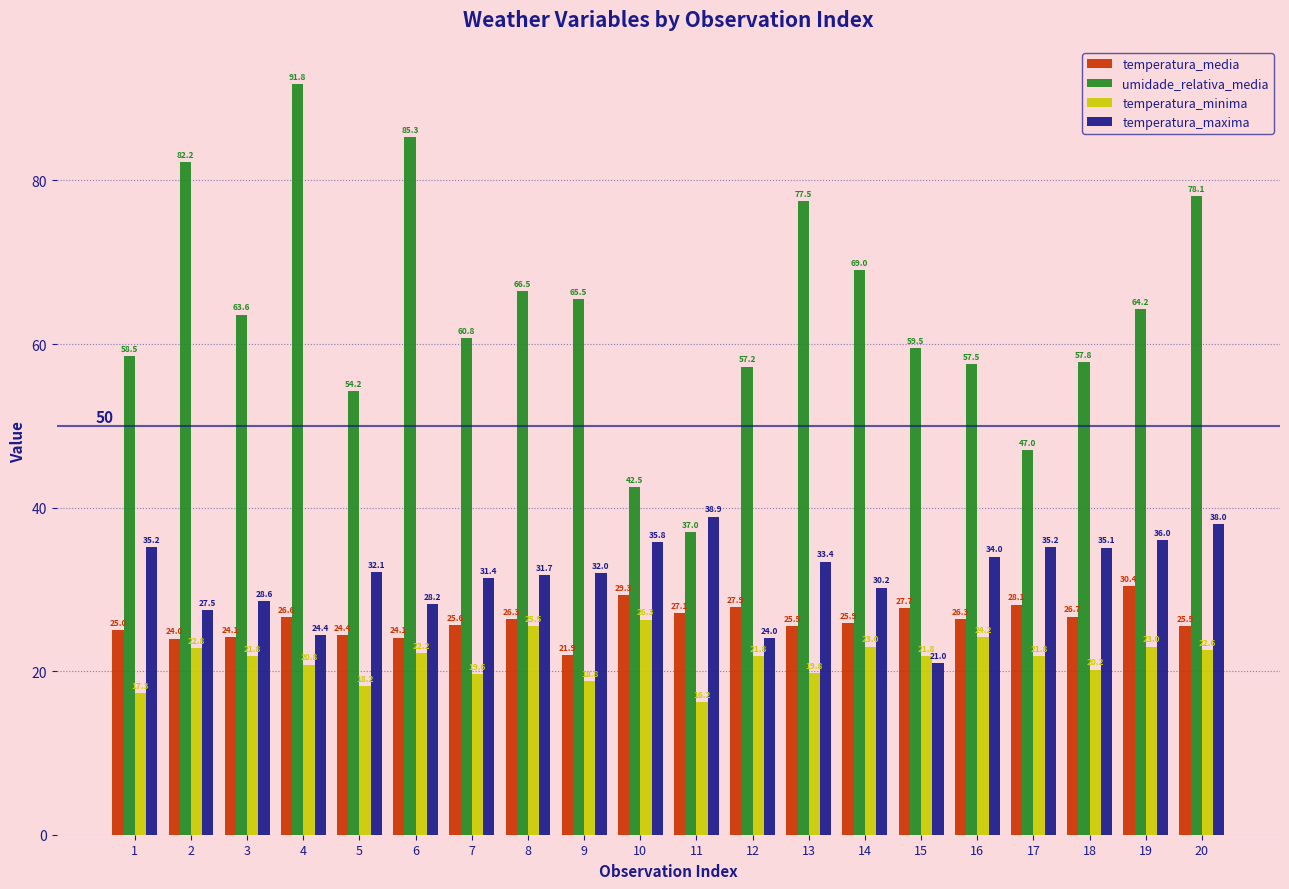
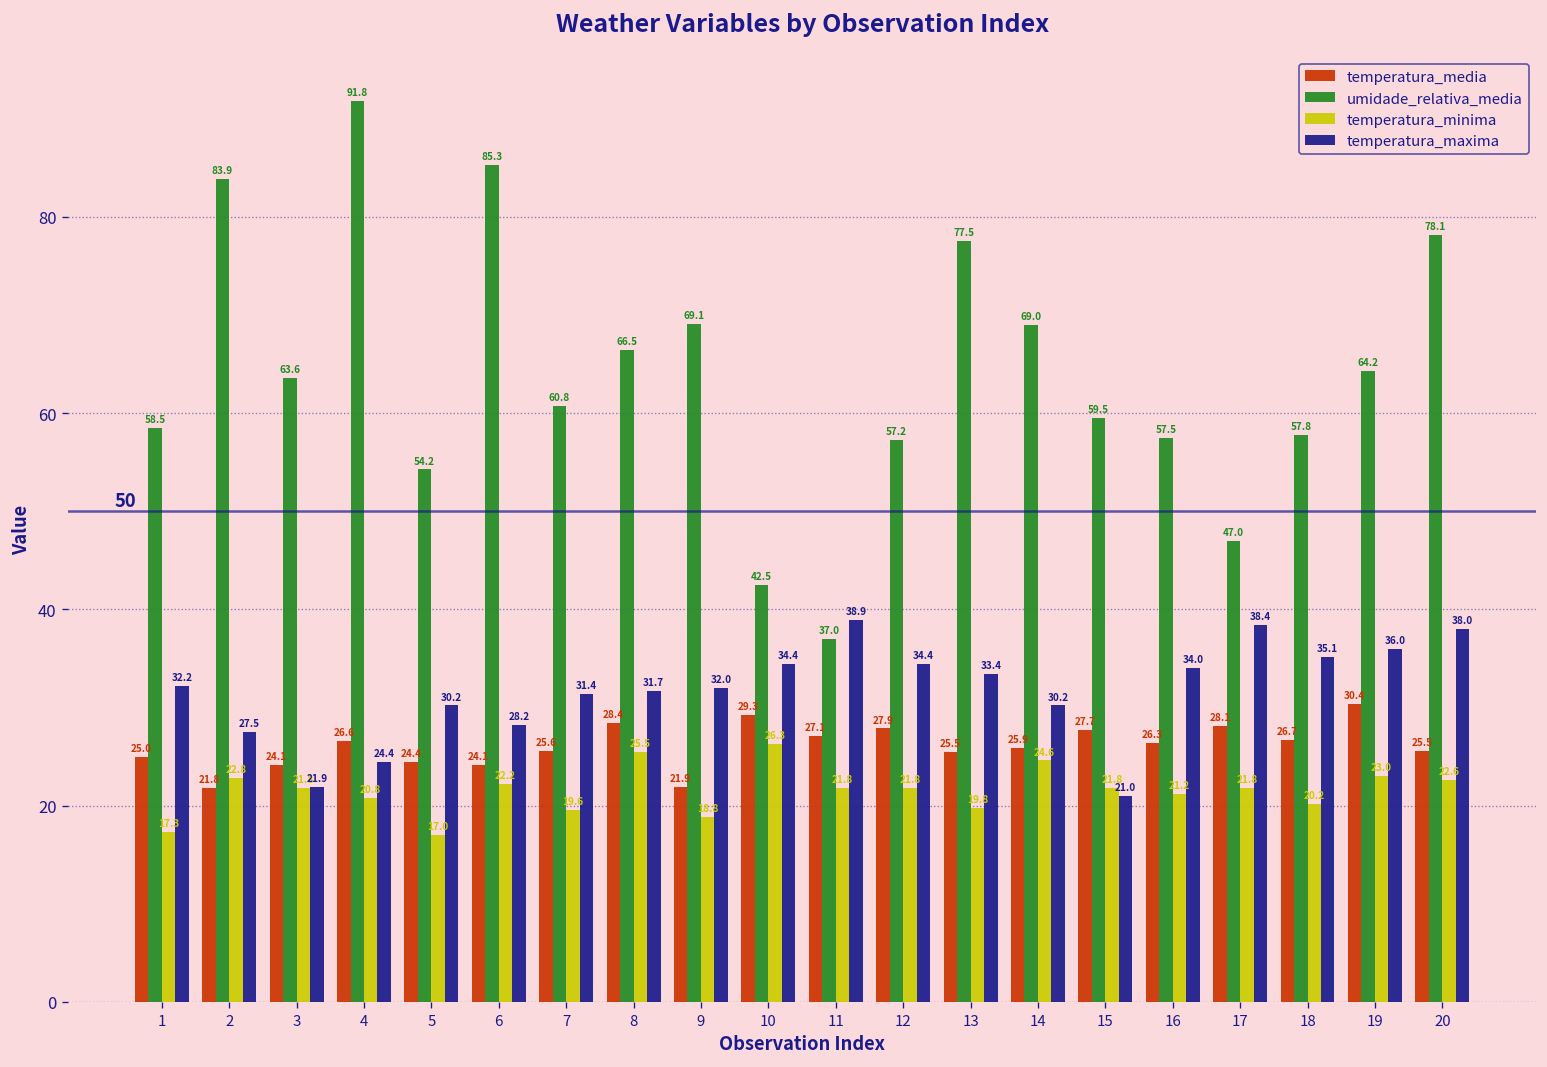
  {
    "temperatura_media": {
      "1": 25.0,
-     "2": 24.0,
+     "2": 21.8,
      "3": 24.1,
      "4": 26.6,
      "5": 24.4,
      "6": 24.1,
      "7": 25.6,
-     "8": 26.3,
+     "8": 28.4,
      "9": 21.9,
      "10": 29.3,
      "11": 27.1,
      "12": 27.9,
      "13": 25.5,
      "14": 25.9,
      "15": 27.7,
      "16": 26.3,
      "17": 28.1,
      "18": 26.7,
      "19": 30.4,
      "20": 25.5
    },
    "umidade_relativa_media": {
      "1": 58.5,
-     "2": 82.2,
+     "2": 83.9,
      "3": 63.6,
      "4": 91.8,
      "5": 54.2,
      "6": 85.3,
      "7": 60.8,
      "8": 66.5,
-     "9": 65.5,
+     "9": 69.1,
      "10": 42.5,
      "11": 37.0,
      "12": 57.2,
      "13": 77.5,
      "14": 69.0,
      "15": 59.5,
      "16": 57.5,
      "17": 47.0,
      "18": 57.8,
      "19": 64.2,
      "20": 78.1
    },
    "temperatura_minima": {
      "1": 17.3,
      "2": 22.8,
      "4": 20.8,
-     "5": 18.2,
+     "5": 17.0,
      "6": 22.2,
      "7": 19.6,
      "8": 25.5,
      "9": 18.8,
      "10": 26.3,
-     "11": 16.2,
+     "11": 21.8,
      "12": 21.8,
      "13": 19.8,
-     "14": 23.0,
+     "14": 24.6,
      "15": 21.8,
-     "16": 24.2,
+     "16": 21.2,
      "17": 21.8,
      "18": 20.2,
      "19": 23.0,
      "20": 22.6
    },
    "temperatura_maxima": {
-     "1": 35.2,
+     "1": 32.2,
      "2": 27.5,
-     "3": 28.6,
+     "3": 21.9,
      "4": 24.4,
-     "5": 32.1,
+     "5": 30.2,
      "6": 28.2,
      "7": 31.4,
      "8": 31.7,
      "9": 32.0,
-     "10": 35.8,
+     "10": 34.4,
      "11": 38.9,
-     "12": 24.0,
+     "12": 34.4,
      "13": 33.4,
      "14": 30.2,
      "15": 21.0,
      "16": 34.0,
-     "17": 35.2,
+     "17": 38.4,
      "18": 35.1,
      "19": 36.0,
      "20": 38.0
    }
  }
